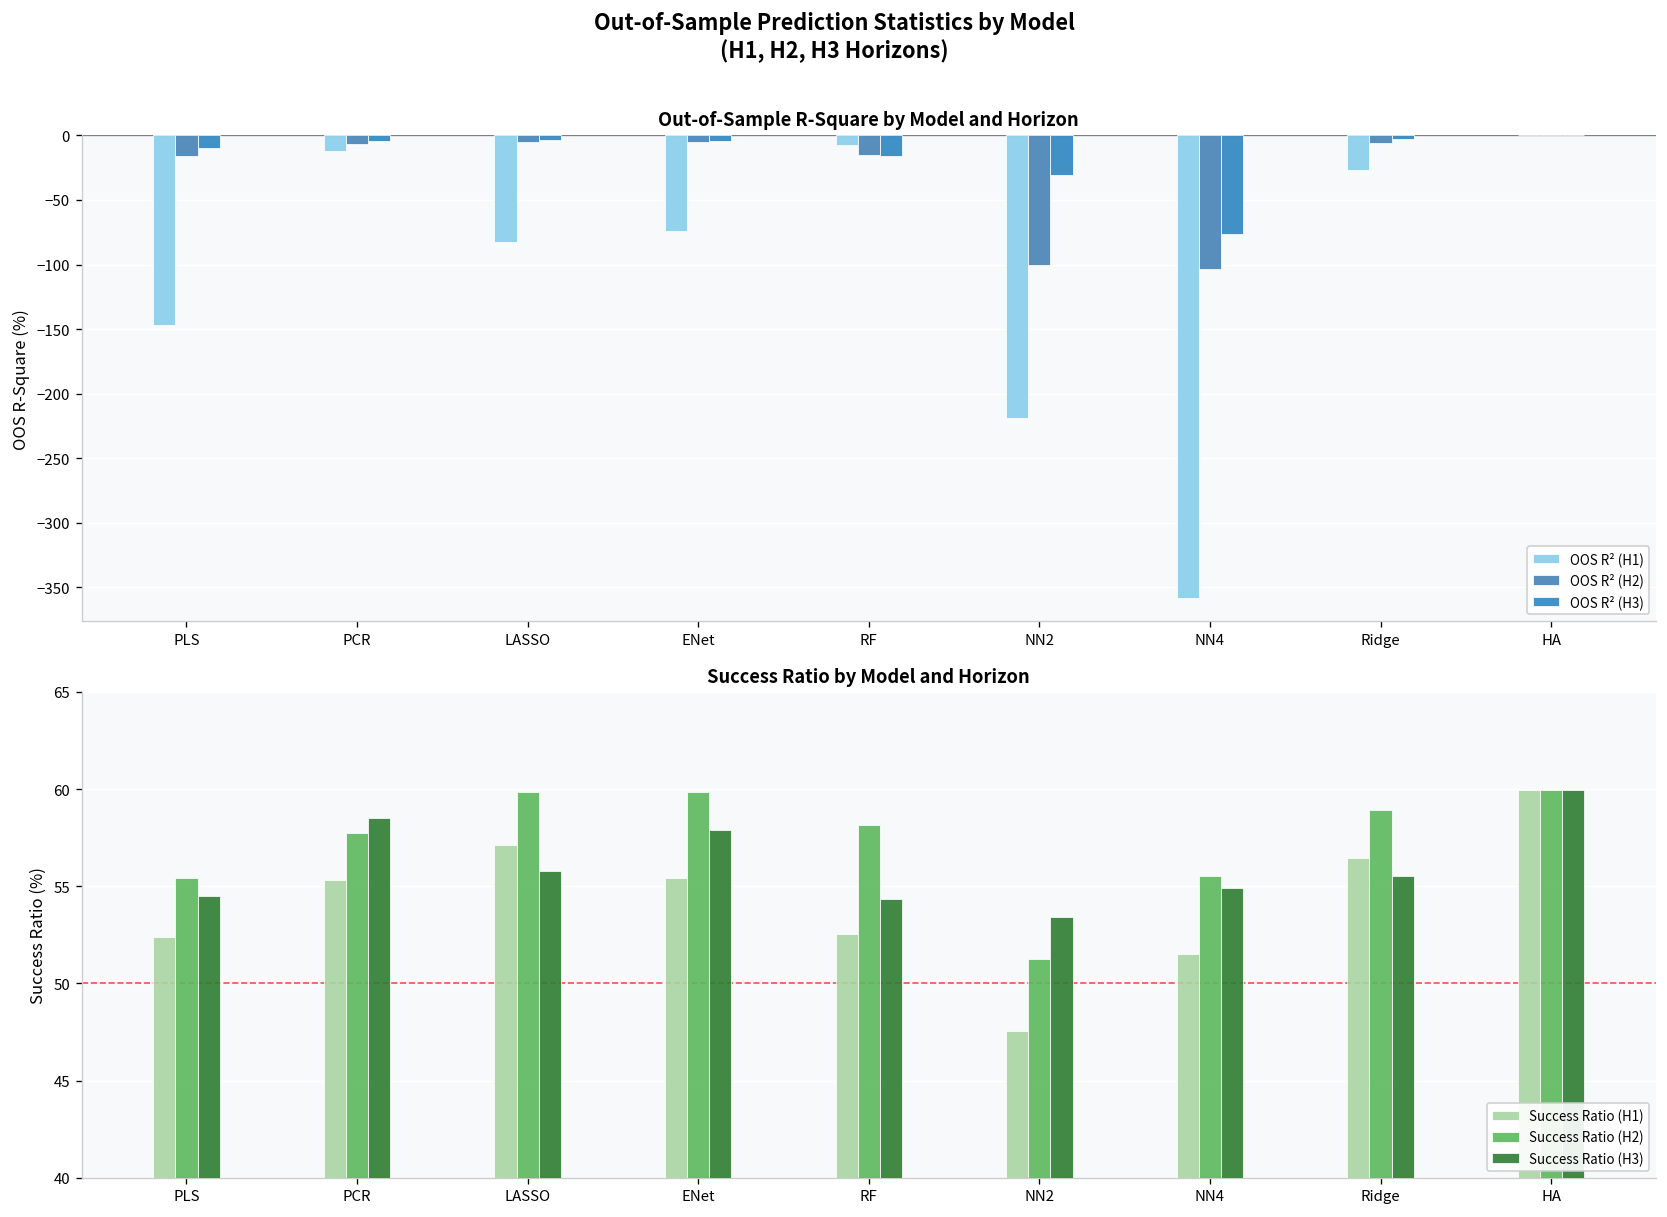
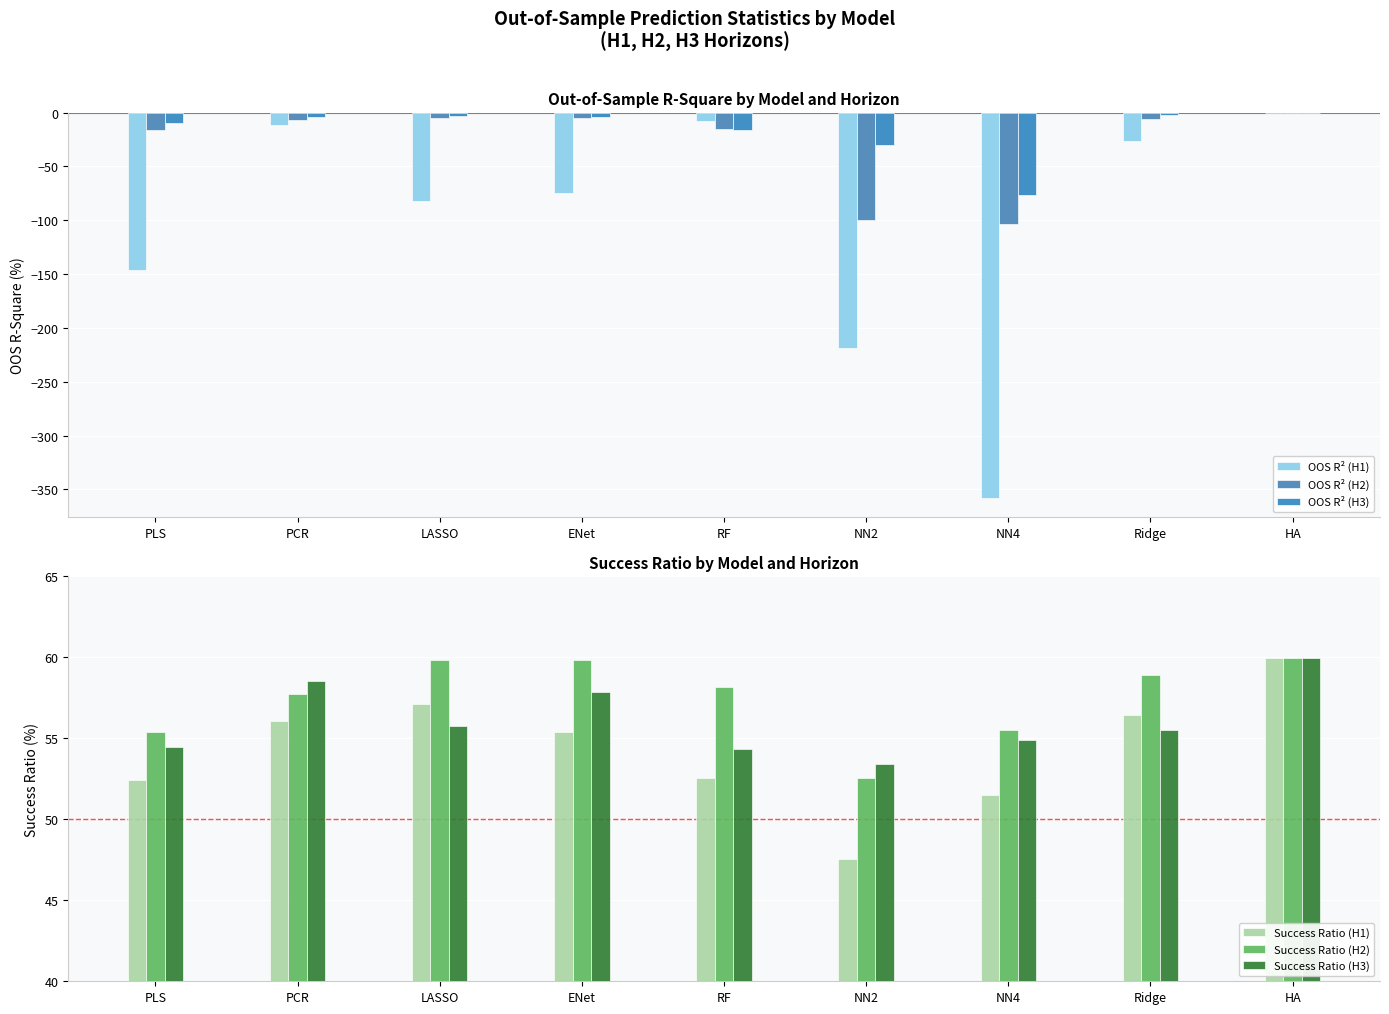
  {
    "Out-of-Sample R-Square by Model and Horizon": {
      "OOS R² (H1)": {
        "PLS": -147,
        "PCR": -12,
        "LASSO": -82,
        "ENet": -74,
        "RF": -8,
        "NN2": -219,
        "NN4": -358,
        "Ridge": -27,
        "HA": 0
      }
    },
    "Success Ratio by Model and Horizon": {
      "Success Ratio (H1)": {
        "PLS": 52.4,
-       "PCR": 55.3,
+       "PCR": 56.1,
        "LASSO": 57.1,
        "ENet": 55.4,
        "RF": 52.5,
        "NN2": 47.5,
        "NN4": 51.5,
        "Ridge": 56.5,
        "HA": 60.0
      },
      "Success Ratio (H2)": {
        "PLS": 55.4,
        "PCR": 57.8,
        "LASSO": 59.8,
        "ENet": 59.8,
        "RF": 58.2,
-       "NN2": 51.2,
+       "NN2": 52.5,
        "NN4": 55.5,
        "Ridge": 58.9,
        "HA": 60.0
      },
      "Success Ratio (H3)": {
        "PLS": 54.5,
        "PCR": 58.5,
        "LASSO": 55.8,
        "ENet": 57.9,
        "RF": 54.4,
        "NN2": 53.4,
        "NN4": 54.9,
        "Ridge": 55.6,
        "HA": 60.0
      }
    }
  }
